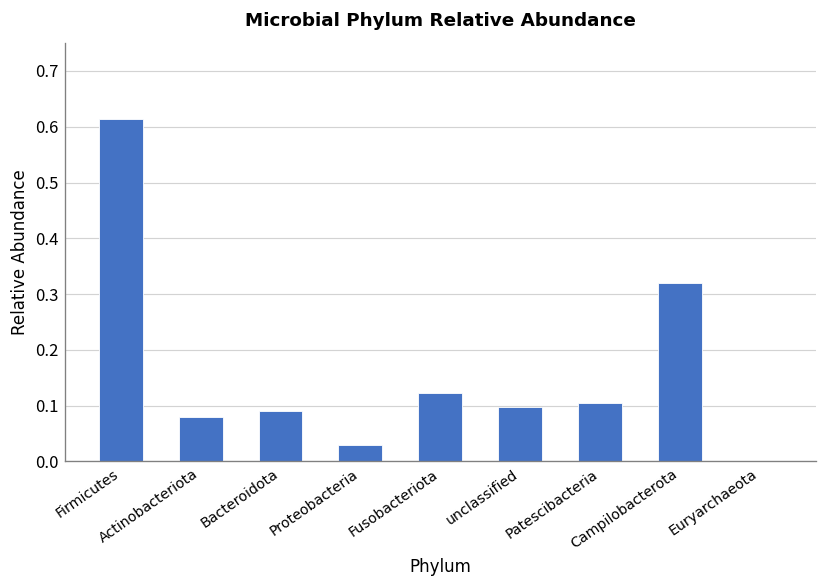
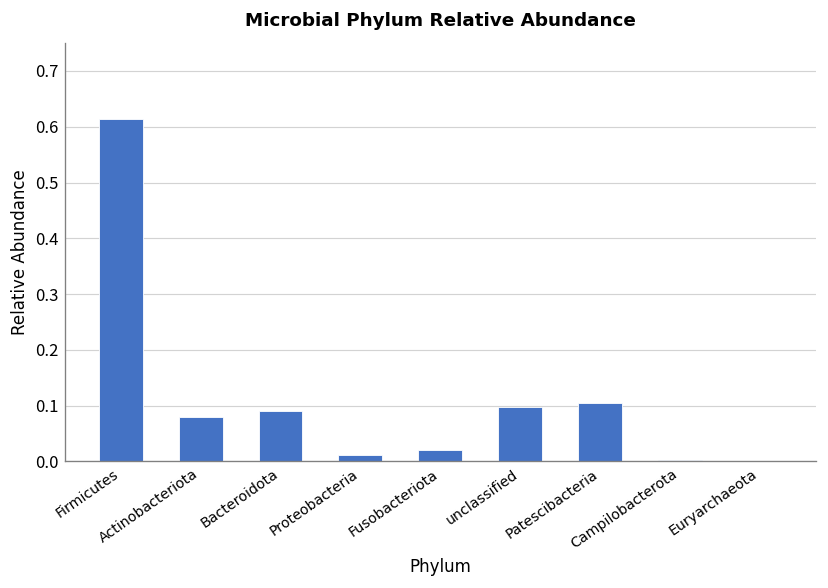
  {
    "Firmicutes": 0.61,
    "Actinobacteriota": 0.08,
    "Bacteroidota": 0.09,
-   "Proteobacteria": 0.03,
-   "Fusobacteriota": 0.12,
+   "Proteobacteria": 0.01,
+   "Fusobacteriota": 0.02,
    "unclassified": 0.10,
    "Patescibacteria": 0.10,
-   "Campilobacterota": 0.32,
+   "Campilobacterota": 0.00,
    "Euryarchaeota": 0.00
  }
